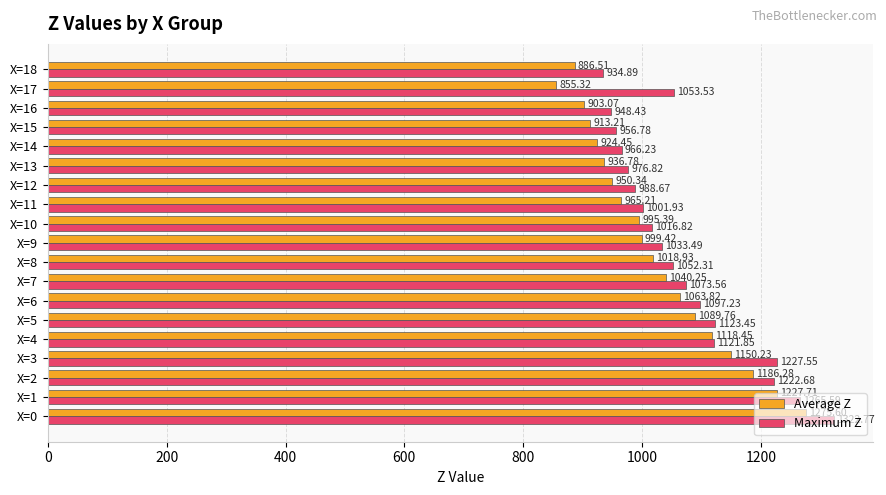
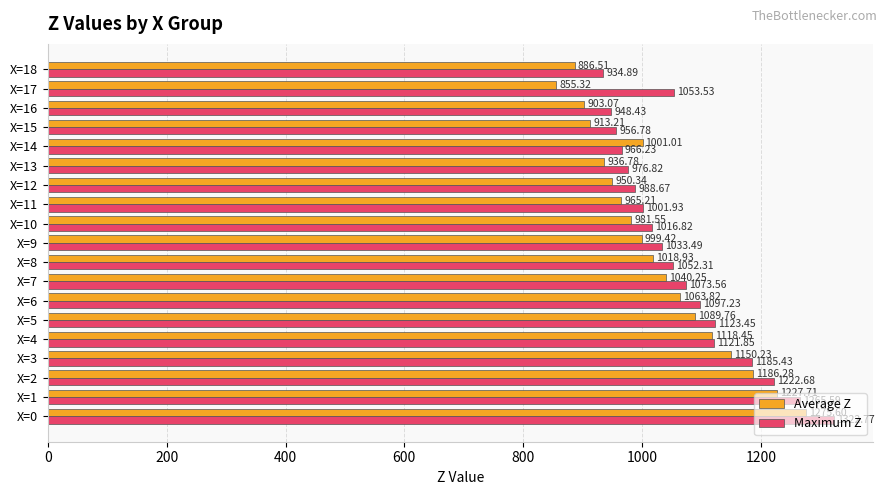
  {
    "Average Z": {
      "X=18": 886.51,
      "X=17": 855.32,
      "X=16": 903.07,
      "X=15": 913.21,
-     "X=14": 924.45,
+     "X=14": 1001.01,
      "X=13": 936.78,
      "X=12": 950.34,
      "X=11": 965.21,
-     "X=10": 995.39,
+     "X=10": 981.55,
      "X=9": 999.42,
      "X=8": 1018.93,
      "X=7": 1040.25,
      "X=6": 1063.82,
      "X=5": 1089.76,
      "X=3": 1150.23,
      "X=2": 1186.28
    },
    "Maximum Z": {
      "X=18": 934.89,
      "X=17": 1053.53,
      "X=16": 948.43,
      "X=15": 956.78,
      "X=14": 966.23,
      "X=13": 976.82,
      "X=12": 988.67,
      "X=11": 1001.93,
      "X=10": 1016.82,
      "X=9": 1033.49,
      "X=8": 1052.31,
      "X=7": 1073.56,
      "X=6": 1097.23,
      "X=5": 1123.45,
-     "X=3": 1227.55,
+     "X=3": 1185.43,
      "X=2": 1222.68
    }
  }
